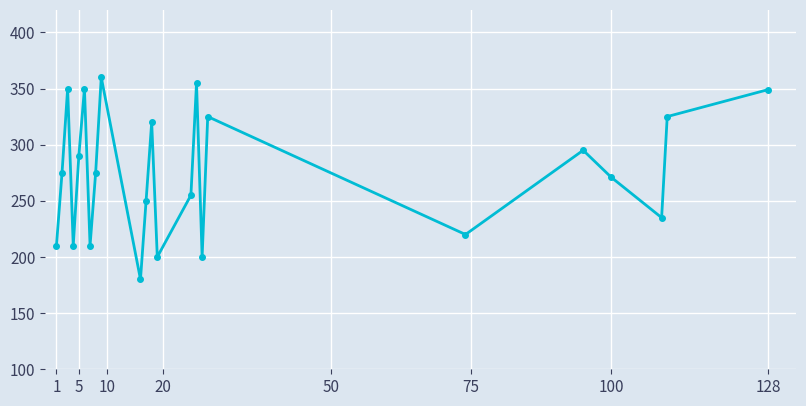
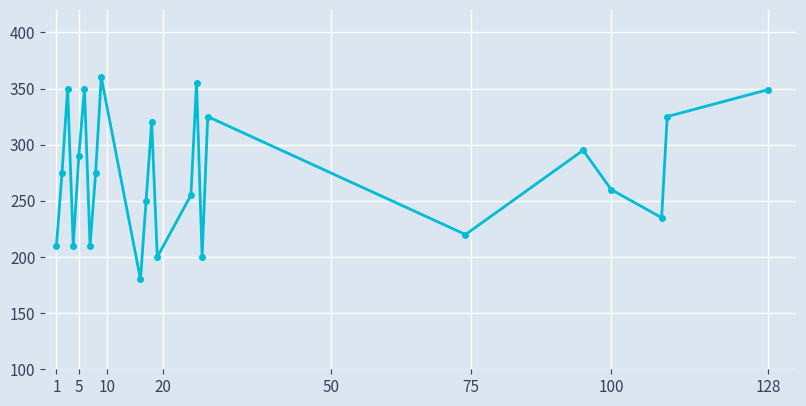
  {
    "1": 210,
    "5": 290,
-   "100": 271,
+   "100": 260,
    "128": 349
  }
